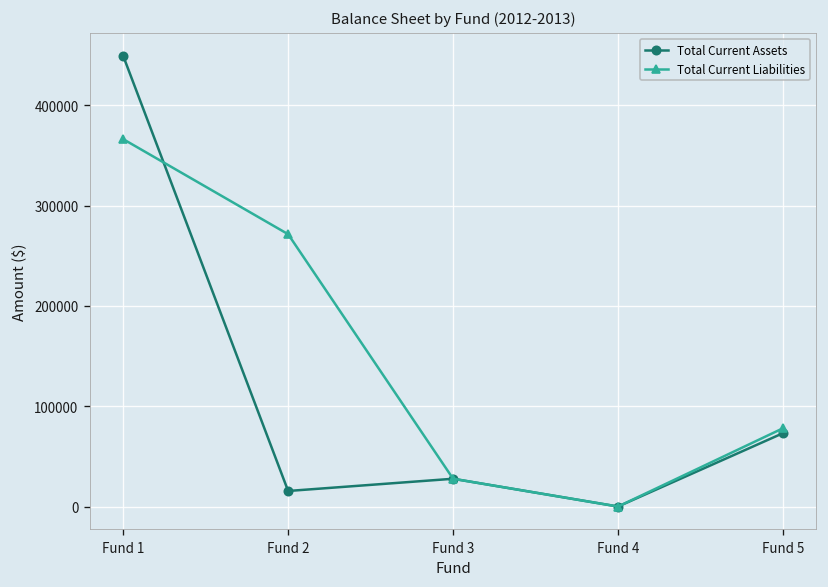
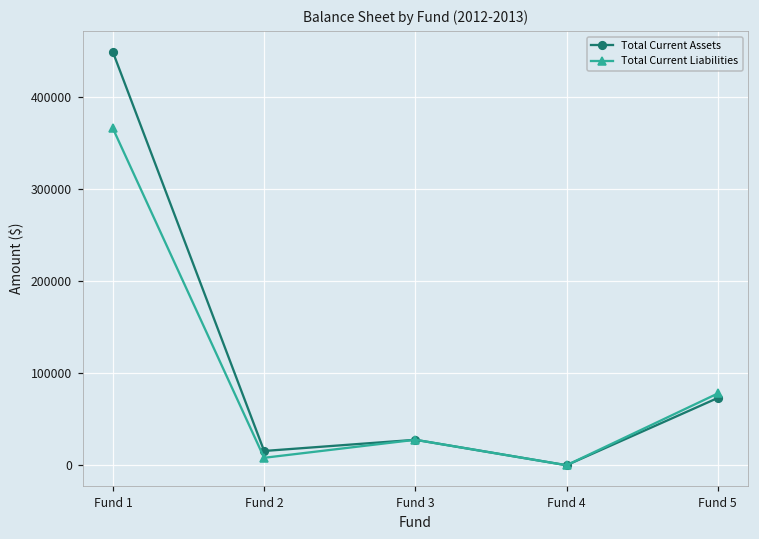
  {
    "Total Current Assets": {
      "Fund 1": 450000,
      "Fund 2": 20000,
      "Fund 5": 70000
    },
    "Total Current Liabilities": {
      "Fund 1": 370000,
-     "Fund 2": 270000,
+     "Fund 2": 10000,
      "Fund 5": 80000
    }
  }
